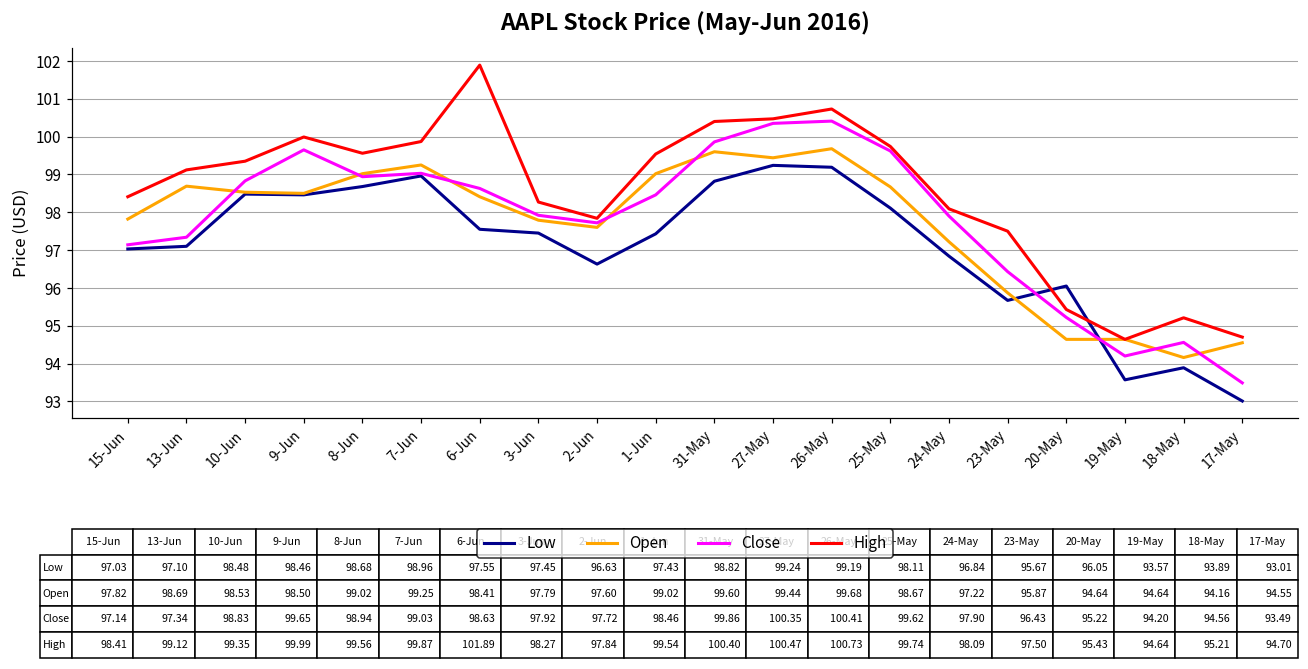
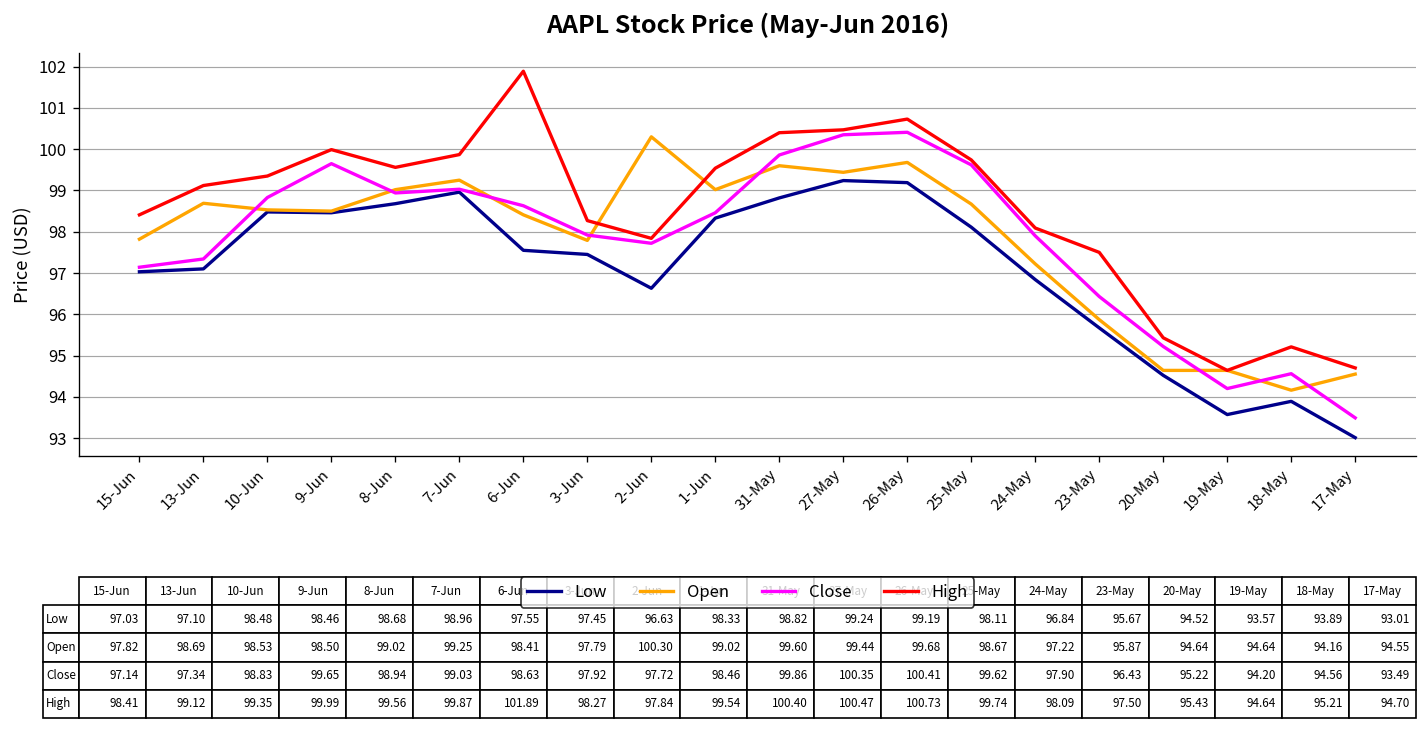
  {
    "Low": {
-     "1-Jun": 97.43,
-     "20-May": 96.05
+     "1-Jun": 98.33,
+     "20-May": 94.52
    },
    "Open": {
-     "2-Jun": 97.60
+     "2-Jun": 100.30
    },
    "Close": {
      "15-Jun": 97.1,
      "13-Jun": 97.3,
      "10-Jun": 98.8,
      "9-Jun": 99.7,
      "8-Jun": 98.9,
      "6-Jun": 98.6,
      "3-Jun": 97.9,
      "2-Jun": 97.7,
      "1-Jun": 98.5,
      "31-May": 99.9,
      "27-May": 100.4,
      "26-May": 100.4,
      "25-May": 99.6,
      "24-May": 97.9,
      "23-May": 96.4,
      "20-May": 95.2,
      "19-May": 94.2,
      "18-May": 94.6,
      "17-May": 93.5
    },
    "High": {
      "15-Jun": 98.4,
      "13-Jun": 99.1,
      "10-Jun": 99.4,
      "9-Jun": 100.0,
      "8-Jun": 99.6,
      "7-Jun": 99.9,
      "6-Jun": 101.9,
      "3-Jun": 98.3,
      "2-Jun": 97.8,
      "1-Jun": 99.5,
      "31-May": 100.4,
      "27-May": 100.5,
      "26-May": 100.7,
      "25-May": 99.7,
      "24-May": 98.1,
      "23-May": 97.5,
      "20-May": 95.4,
      "18-May": 95.2,
      "17-May": 94.7
    }
  }
